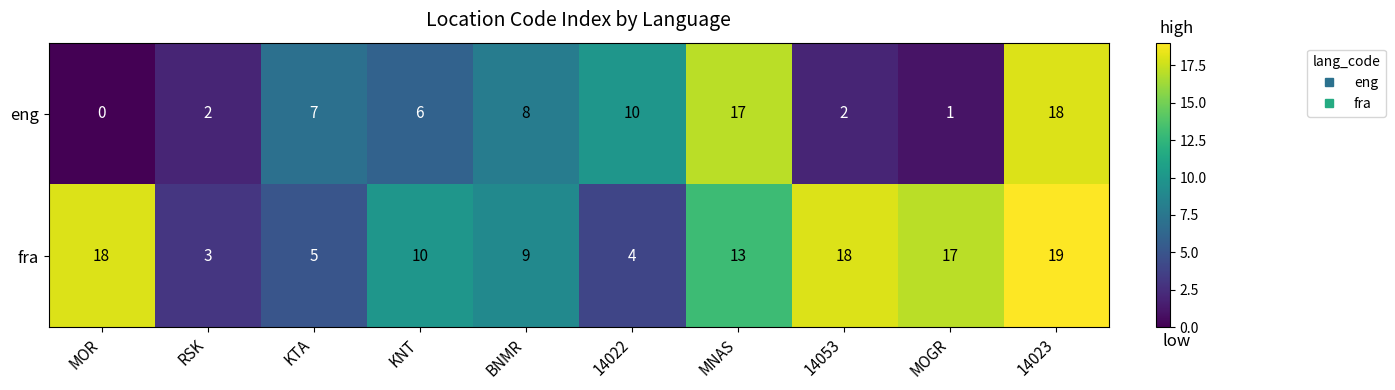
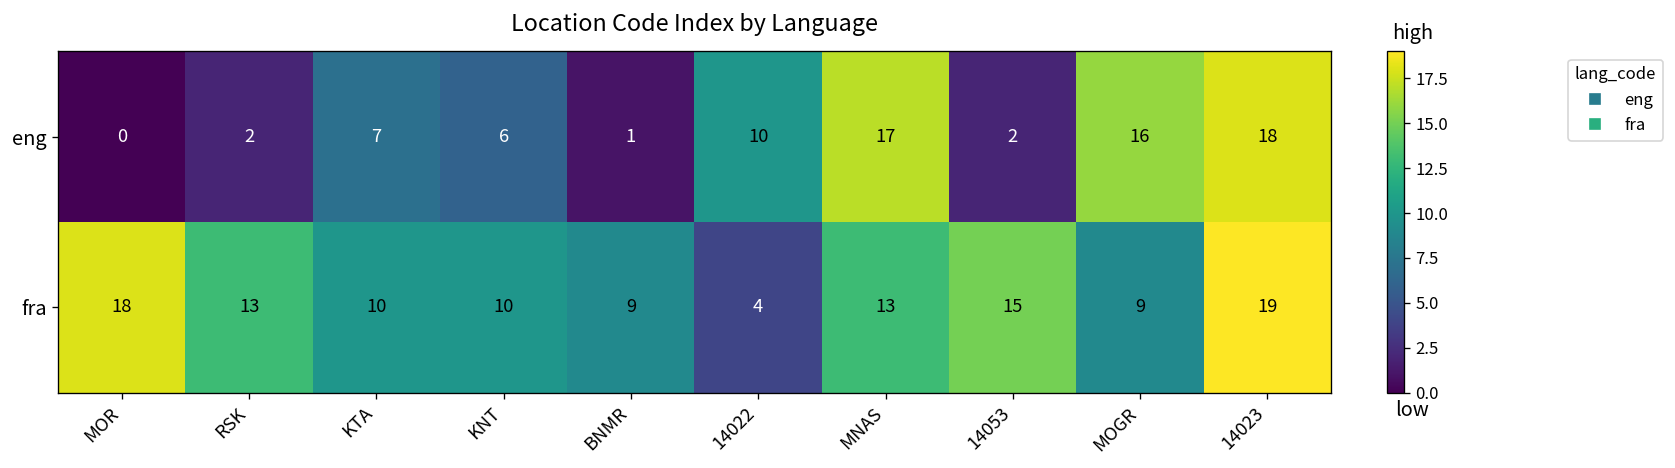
  {
    "eng": {
      "MOR": 0,
      "RSK": 2,
      "KTA": 7,
      "KNT": 6,
-     "BNMR": 8,
+     "BNMR": 1,
      "14022": 10,
      "MNAS": 17,
      "14053": 2,
-     "MOGR": 1,
+     "MOGR": 16,
      "14023": 18
    },
    "fra": {
      "MOR": 18,
-     "RSK": 3,
-     "KTA": 5,
+     "RSK": 13,
+     "KTA": 10,
      "KNT": 10,
      "BNMR": 9,
      "14022": 4,
      "MNAS": 13,
-     "14053": 18,
-     "MOGR": 17,
+     "14053": 15,
+     "MOGR": 9,
      "14023": 19
    }
  }
